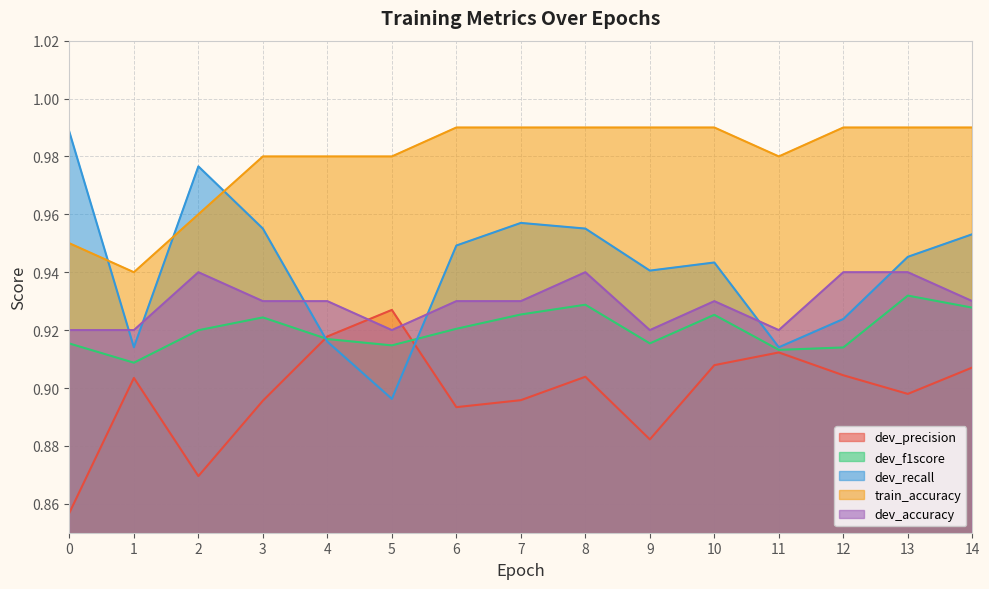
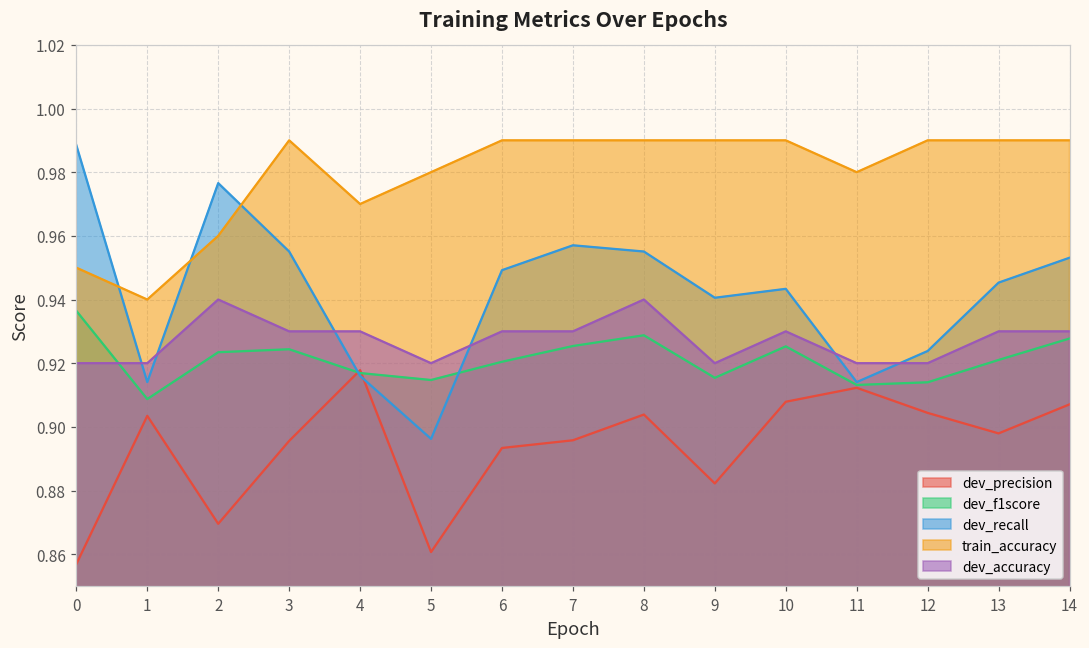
  {
    "dev_precision": {
      "0": 0.857,
      "1": 0.903,
      "2": 0.870,
      "3": 0.896,
      "4": 0.918,
-     "5": 0.927,
+     "5": 0.861,
      "6": 0.893,
      "7": 0.896,
      "8": 0.904,
      "9": 0.882,
      "10": 0.908,
      "11": 0.912,
      "12": 0.904,
      "13": 0.898,
      "14": 0.907
    },
    "dev_f1score": {
-     "0": 0.915,
+     "0": 0.936,
      "1": 0.909,
-     "2": 0.920,
+     "2": 0.923,
      "3": 0.924,
      "5": 0.915,
      "6": 0.920,
      "7": 0.925,
      "8": 0.929,
      "9": 0.915,
      "10": 0.925,
      "11": 0.913,
      "12": 0.914,
-     "13": 0.932,
+     "13": 0.921,
      "14": 0.928
    },
    "dev_recall": {
      "0": 0.988,
      "1": 0.914,
      "2": 0.977,
      "3": 0.955,
      "5": 0.896,
      "6": 0.949,
      "7": 0.957,
      "8": 0.955,
      "9": 0.941,
      "10": 0.943,
      "11": 0.914,
      "12": 0.924,
      "13": 0.945,
      "14": 0.953
    },
    "train_accuracy": {
      "0": 0.95,
      "1": 0.94,
      "2": 0.96,
-     "3": 0.98,
-     "4": 0.98,
+     "3": 0.99,
+     "4": 0.97,
      "5": 0.98,
      "6": 0.99,
      "7": 0.99,
      "8": 0.99,
      "9": 0.99,
      "10": 0.99,
      "11": 0.98,
      "12": 0.99,
      "13": 0.99,
      "14": 0.99
    },
    "dev_accuracy": {
      "0": 0.92,
      "1": 0.92,
      "2": 0.94,
      "3": 0.93,
      "4": 0.93,
      "5": 0.92,
      "6": 0.93,
      "7": 0.93,
      "8": 0.94,
      "9": 0.92,
      "10": 0.93,
      "11": 0.92,
-     "12": 0.94,
-     "13": 0.94,
+     "12": 0.92,
+     "13": 0.93,
      "14": 0.93
    }
  }
